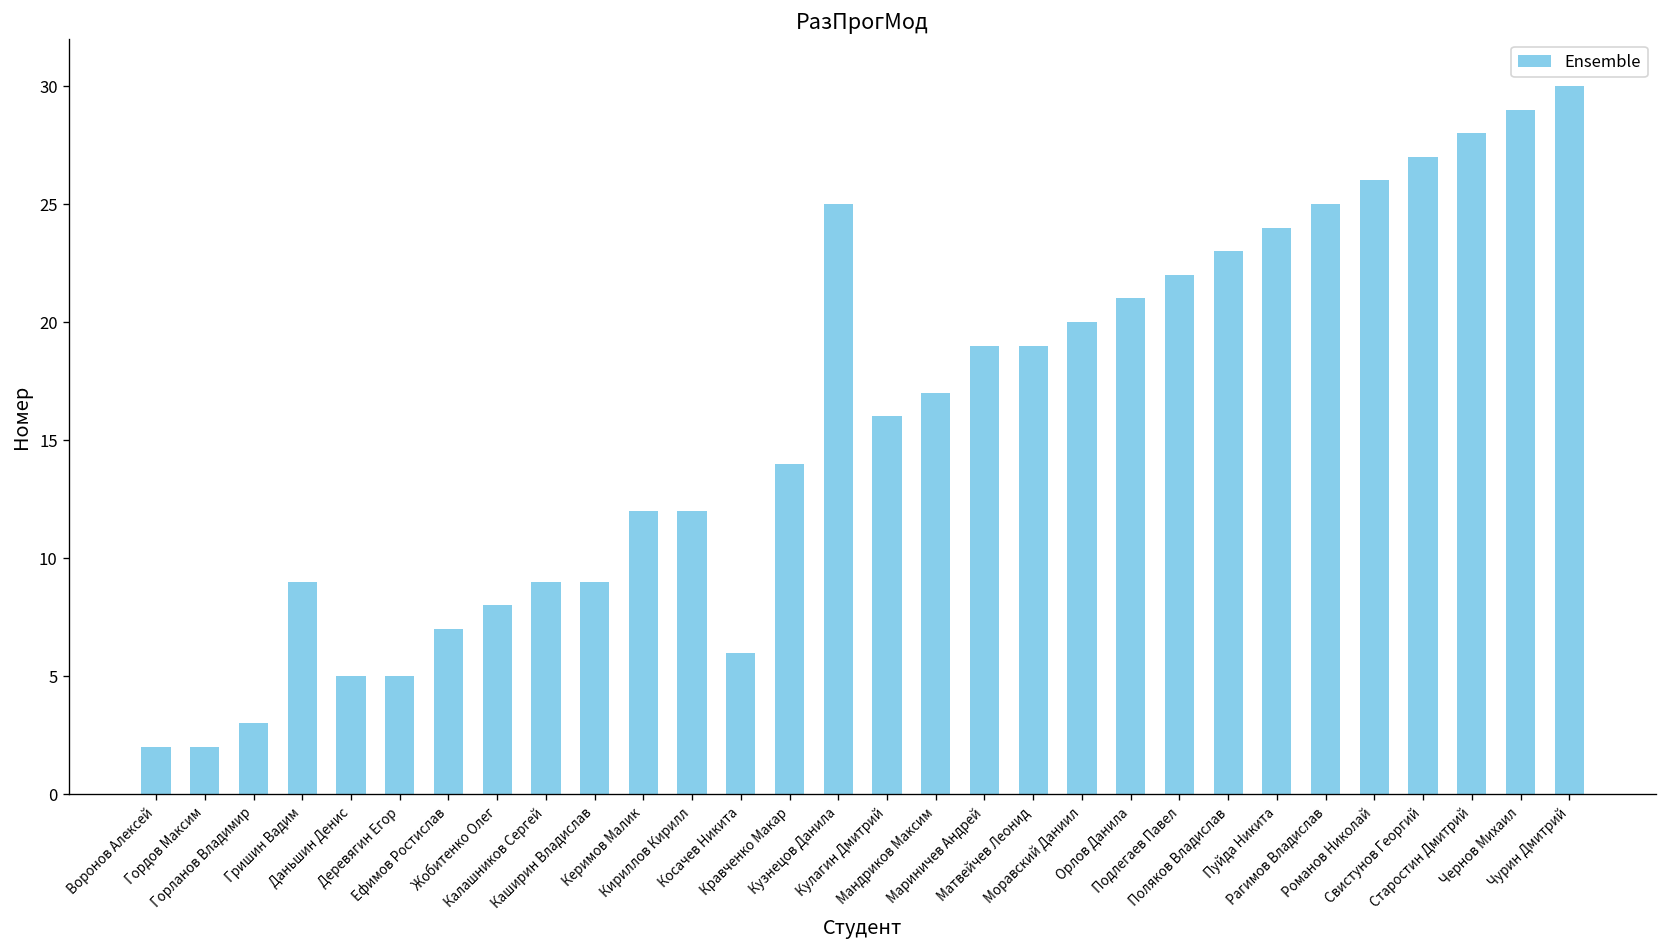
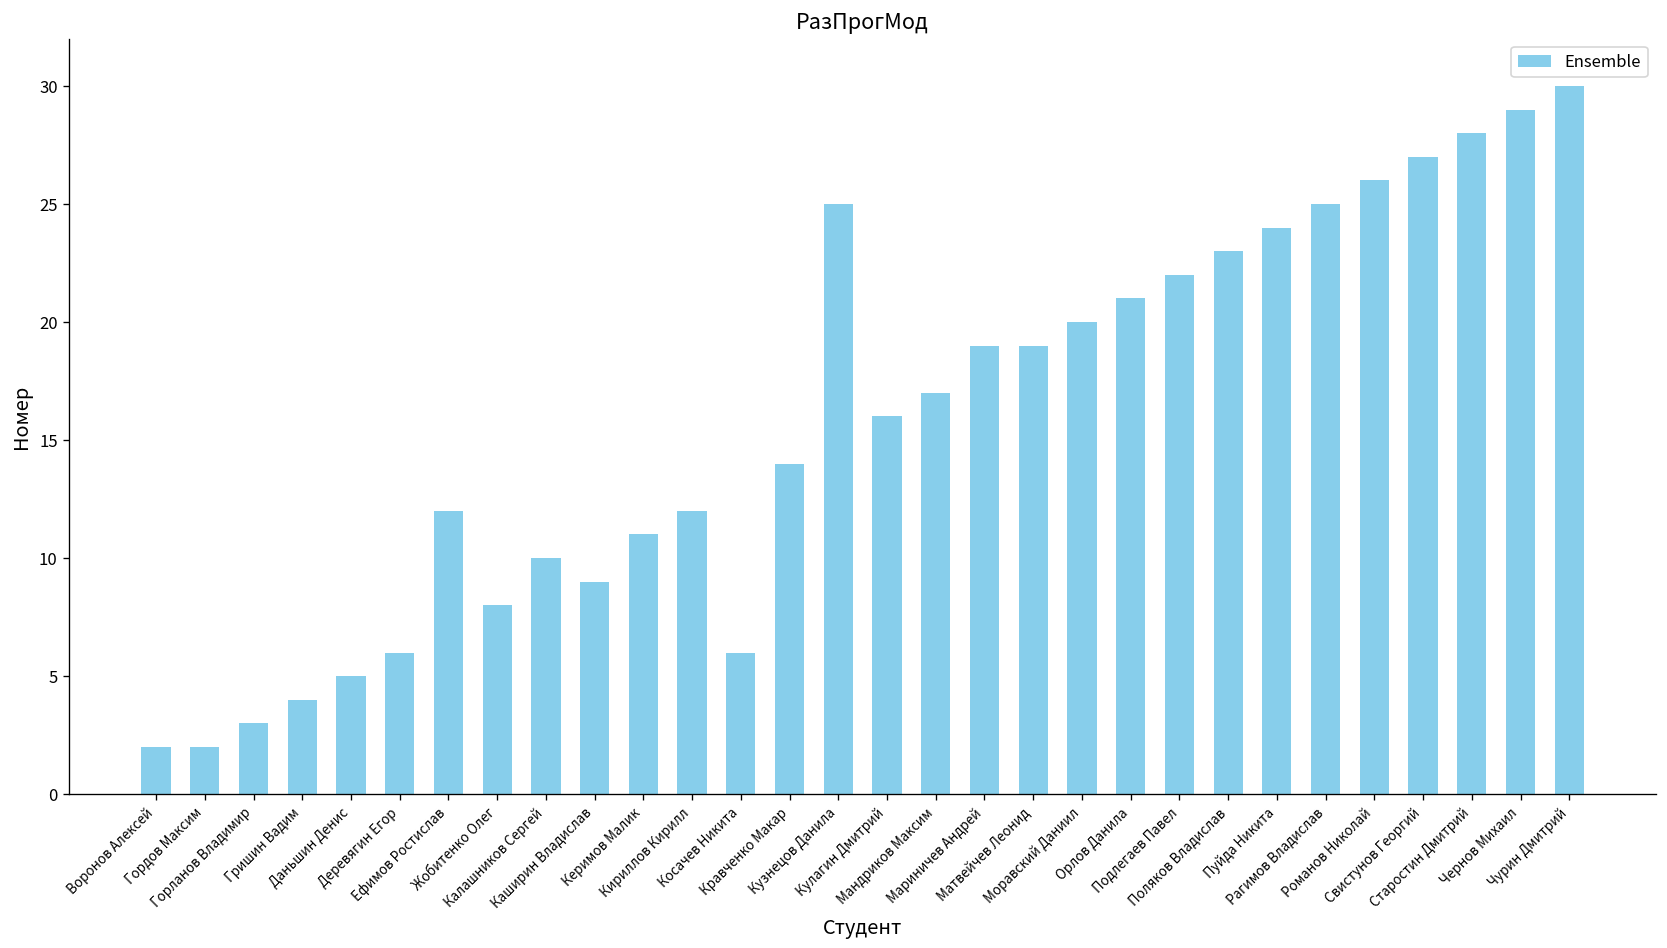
  {
    "Воронов Алексей": 2,
    "Гордов Максим": 2,
    "Горланов Владимир": 3,
-   "Гришин Вадим": 9,
+   "Гришин Вадим": 4,
    "Даньшин Денис": 5,
-   "Деревягин Егор": 5,
-   "Ефимов Ростислав": 7,
+   "Деревягин Егор": 6,
+   "Ефимов Ростислав": 12,
    "Жобитенко Олег": 8,
-   "Калашников Сергей": 9,
+   "Калашников Сергей": 10,
    "Каширин Владислав": 9,
-   "Керимов Малик": 12,
+   "Керимов Малик": 11,
    "Кириллов Кирилл": 12,
    "Косачев Никита": 6,
    "Кравченко Макар": 14,
    "Кузнецов Данила": 25,
    "Кулагин Дмитрий": 16,
    "Мандриков Максим": 17,
    "Мариничев Андрей": 19,
    "Матвейчев Леонид": 19,
    "Моравский Даниил": 20,
    "Орлов Данила": 21,
    "Подлегаев Павел": 22,
    "Поляков Владислав": 23,
    "Пуйда Никита": 24,
    "Рагимов Владислав": 25,
    "Романов Николай": 26,
    "Свистунов Георгий": 27,
    "Старостин Дмитрий": 28,
    "Чернов Михаил": 29,
    "Чурин Дмитрий": 30
  }
